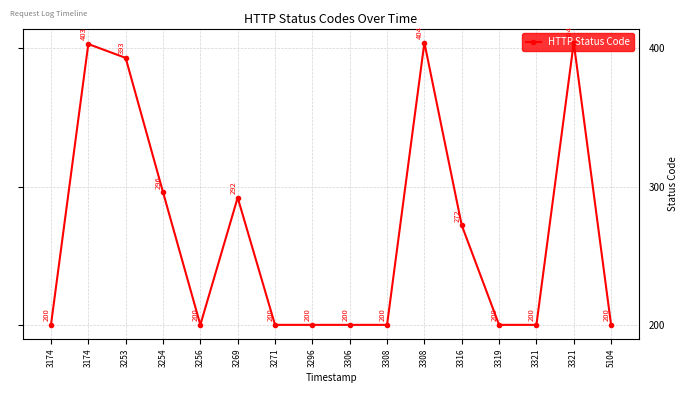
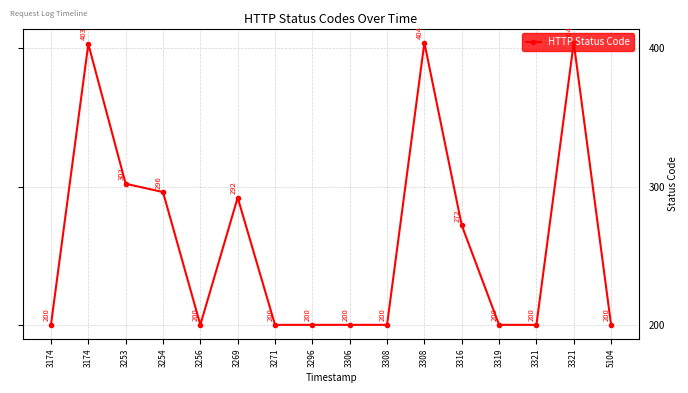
  {
-   "3253": 393,
+   "3253": 302,
    "3254": 296,
    "3256": 200,
    "3269": 292,
    "3271": 200,
    "3296": 200,
    "3306": 200,
    "3316": 272,
    "3319": 200,
    "5104": 200
  }
